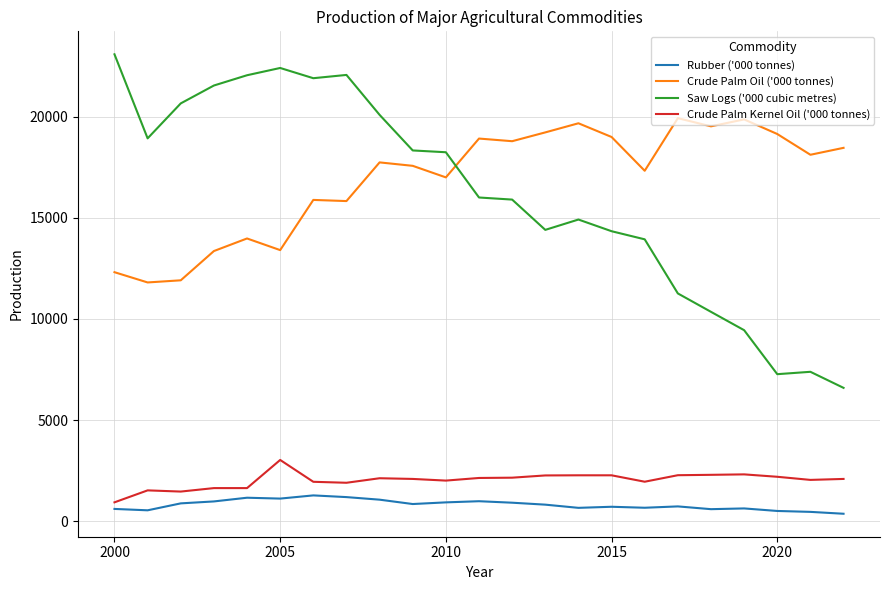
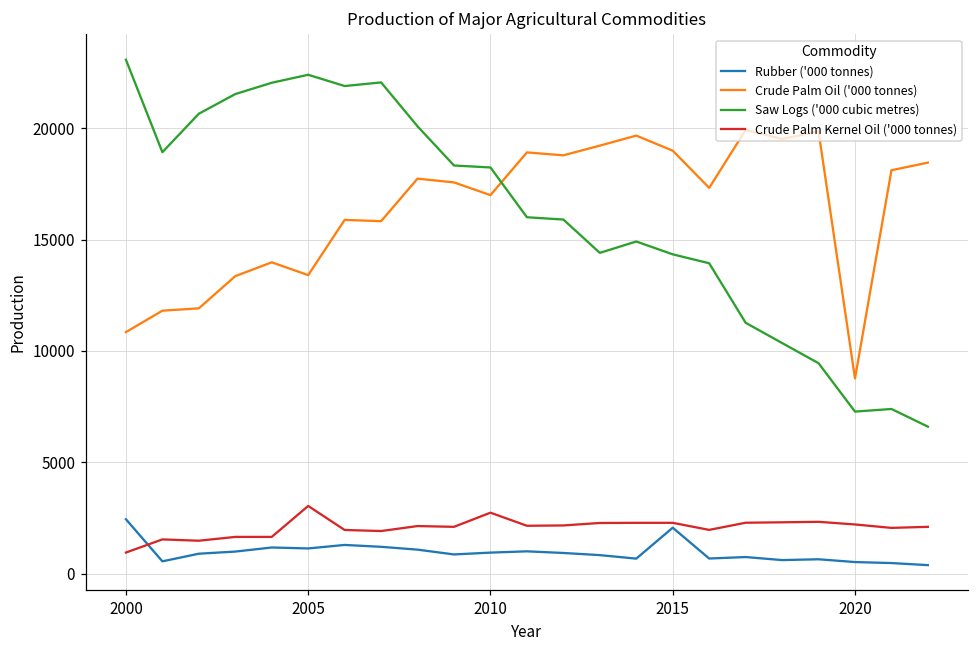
  {
    "Rubber ('000 tonnes)": {
-     "2000": 600,
+     "2000": 2400,
      "2005": 1100,
      "2010": 900,
-     "2015": 700,
+     "2015": 2100,
      "2020": 500
    },
    "Crude Palm Oil ('000 tonnes)": {
-     "2000": 12300,
+     "2000": 10800,
      "2005": 13400,
      "2010": 17000,
      "2015": 19000,
-     "2020": 19100
+     "2020": 8800
    },
    "Saw Logs ('000 cubic metres)": {
      "2000": 23100,
      "2005": 22400,
      "2010": 18200,
      "2015": 14300,
      "2020": 7300
    },
    "Crude Palm Kernel Oil ('000 tonnes)": {
      "2000": 900,
      "2005": 3000,
-     "2010": 2000,
+     "2010": 2700,
      "2015": 2300,
      "2020": 2200
    }
  }
